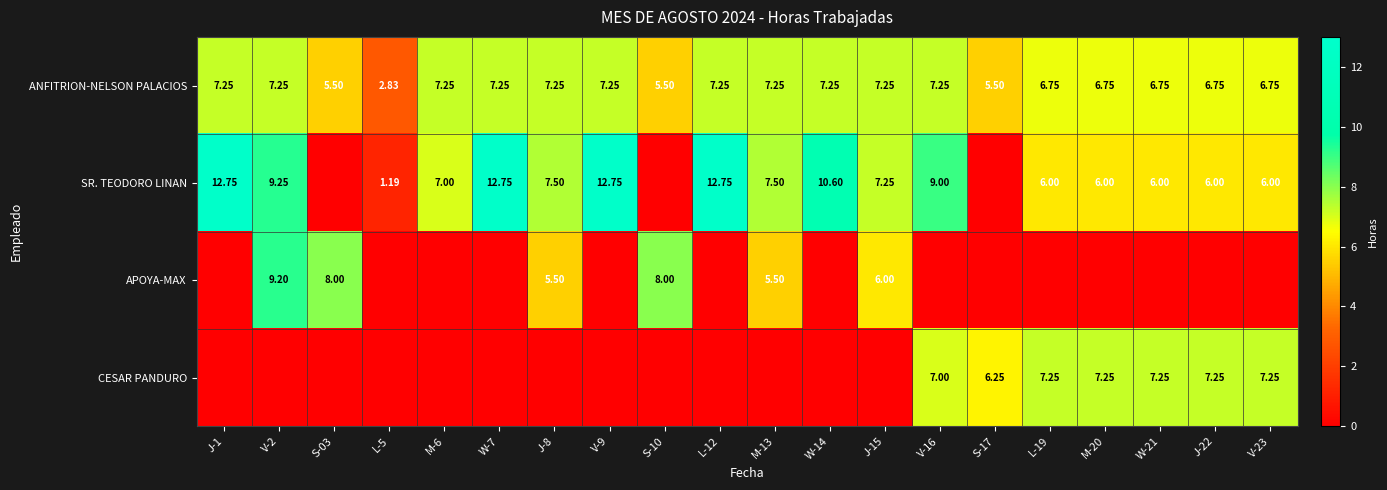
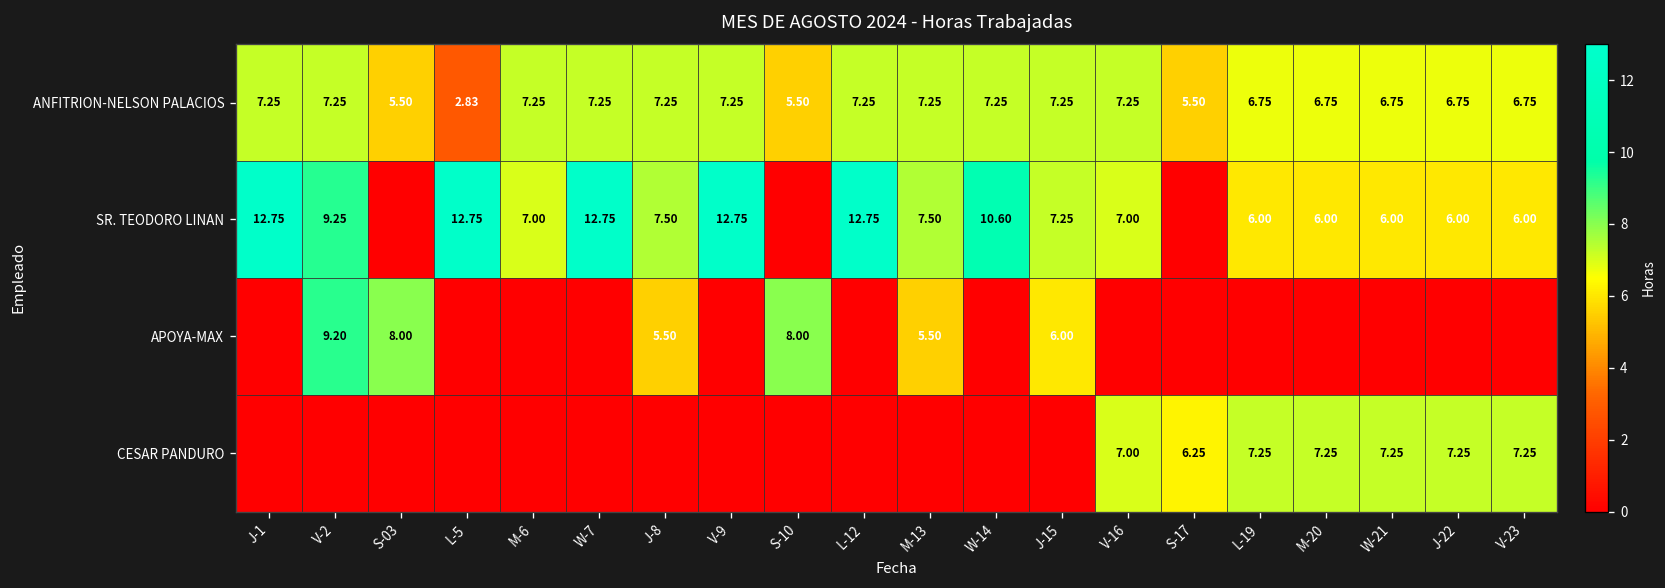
  {
    "ANFITRION-NELSON PALACIOS": {
      "J-1": 7.25,
      "V-2": 7.25,
      "S-03": 5.50,
      "L-5": 2.83,
      "M-6": 7.25,
      "W-7": 7.25,
      "J-8": 7.25,
      "V-9": 7.25,
      "S-10": 5.50,
      "L-12": 7.25,
      "M-13": 7.25,
      "W-14": 7.25,
      "J-15": 7.25,
      "V-16": 7.25,
      "S-17": 5.50,
      "L-19": 6.75,
      "M-20": 6.75,
      "W-21": 6.75,
      "J-22": 6.75,
      "V-23": 6.75
    },
    "SR. TEODORO LINAN": {
      "J-1": 12.75,
      "V-2": 9.25,
-     "L-5": 1.19,
+     "L-5": 12.75,
      "M-6": 7.00,
      "W-7": 12.75,
      "J-8": 7.50,
      "V-9": 12.75,
      "L-12": 12.75,
      "M-13": 7.50,
      "W-14": 10.60,
      "J-15": 7.25,
-     "V-16": 9.00,
+     "V-16": 7.00,
      "L-19": 6.00,
      "M-20": 6.00,
      "W-21": 6.00,
      "J-22": 6.00,
      "V-23": 6.00
    },
    "APOYA-MAX": {
      "V-2": 9.20,
      "S-03": 8.00,
      "J-8": 5.50,
      "S-10": 8.00,
      "M-13": 5.50,
      "J-15": 6.00
    },
    "CESAR PANDURO": {
      "V-16": 7.00,
      "S-17": 6.25,
      "L-19": 7.25,
      "M-20": 7.25,
      "W-21": 7.25,
      "J-22": 7.25,
      "V-23": 7.25
    }
  }
